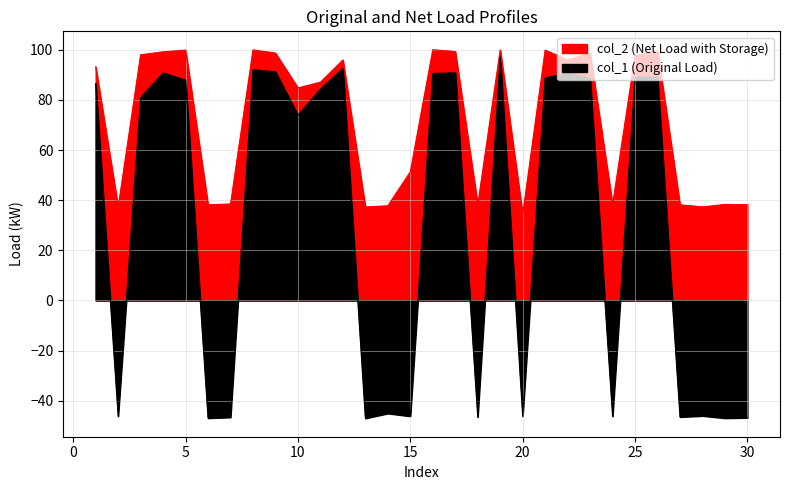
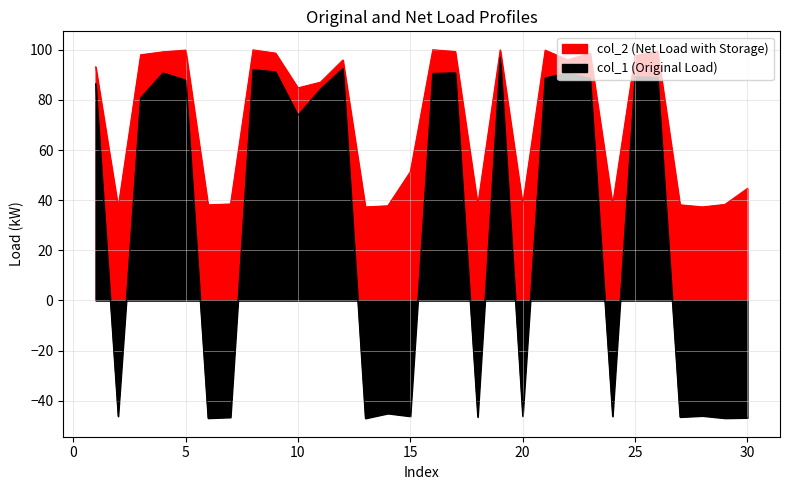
  {
    "col_2 (Net Load with Storage)": {
      "5": 100,
      "10": 85,
      "15": 51,
-     "20": 34,
-     "30": 38
+     "20": 38,
+     "30": 45
    }
  }
